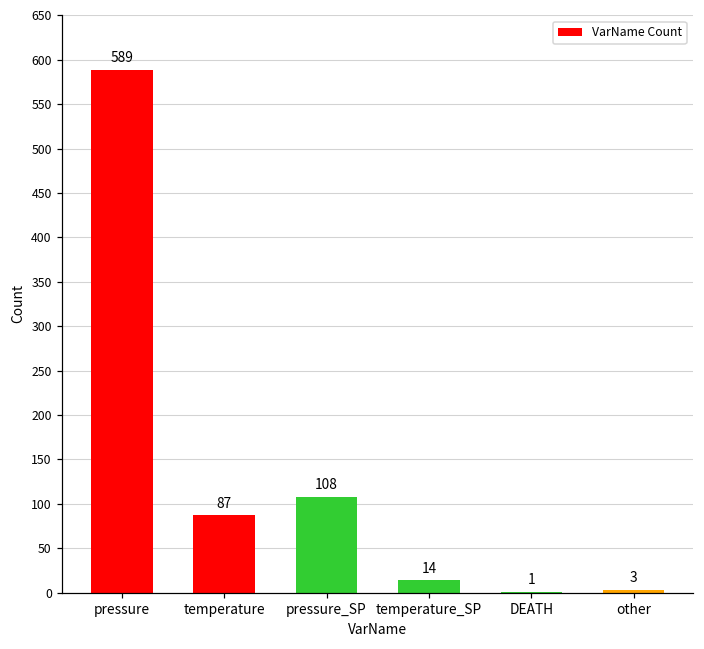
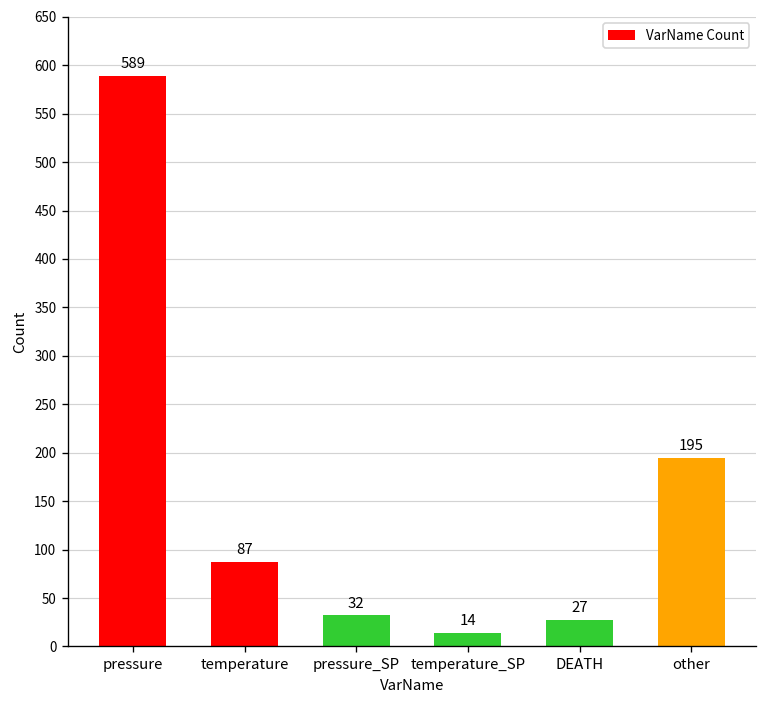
  {
    "pressure": 589,
    "temperature": 87,
-   "pressure_SP": 108,
+   "pressure_SP": 32,
    "temperature_SP": 14,
-   "DEATH": 1,
-   "other": 3
+   "DEATH": 27,
+   "other": 195
  }
